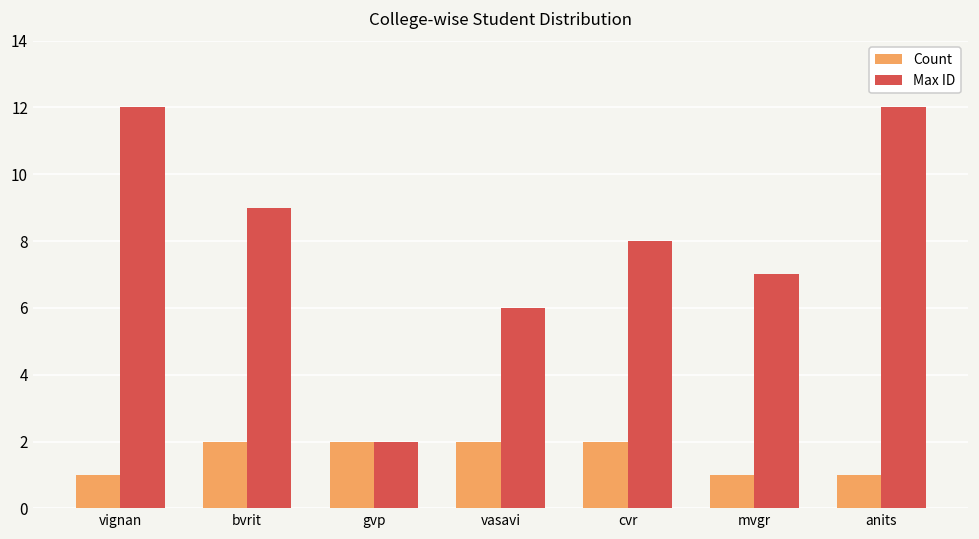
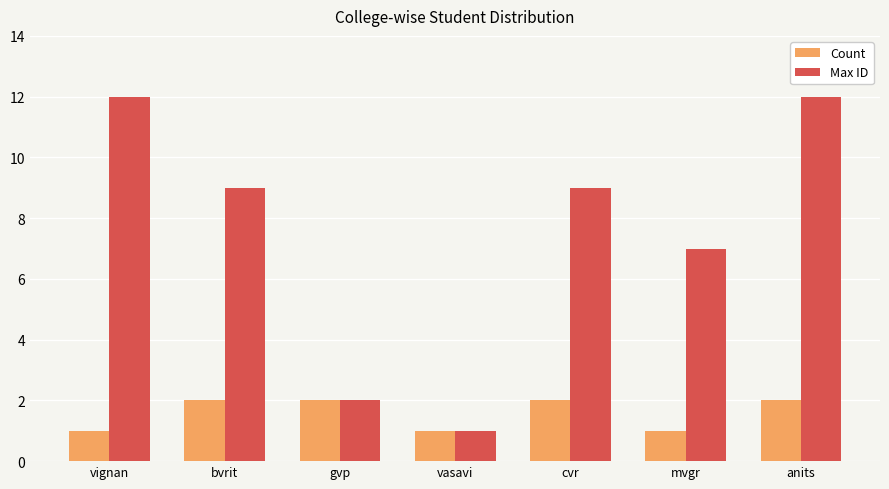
  {
    "Count": {
      "vignan": 1,
      "bvrit": 2,
      "gvp": 2,
-     "vasavi": 2,
+     "vasavi": 1,
      "cvr": 2,
      "mvgr": 1,
-     "anits": 1
+     "anits": 2
    },
    "Max ID": {
      "vignan": 12,
      "bvrit": 9,
      "gvp": 2,
-     "vasavi": 6,
-     "cvr": 8,
+     "vasavi": 1,
+     "cvr": 9,
      "mvgr": 7,
      "anits": 12
    }
  }
